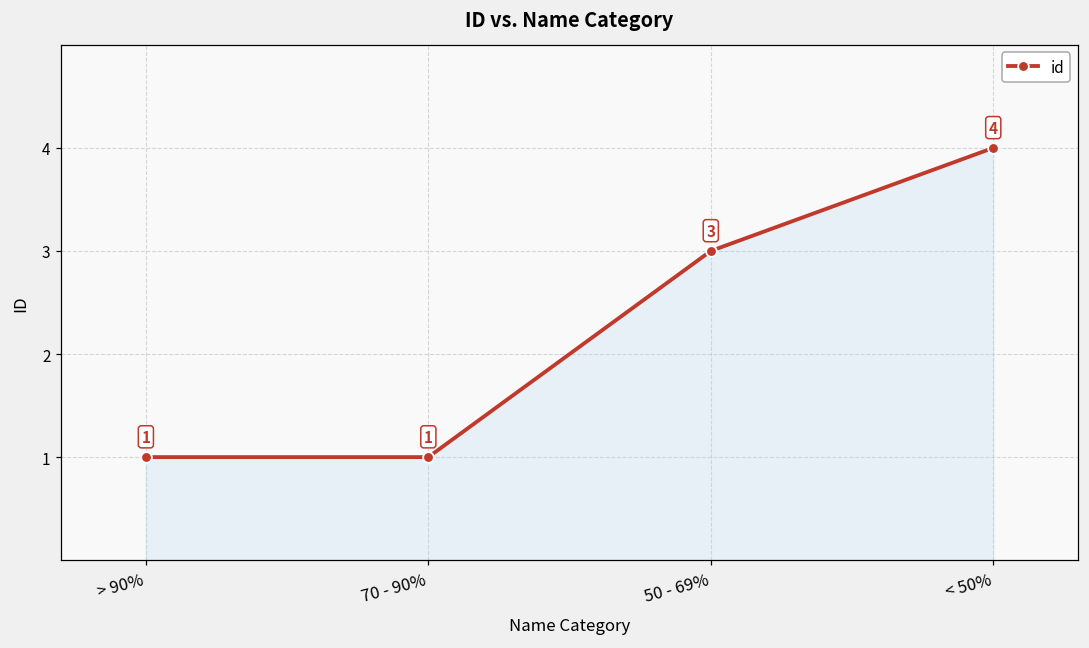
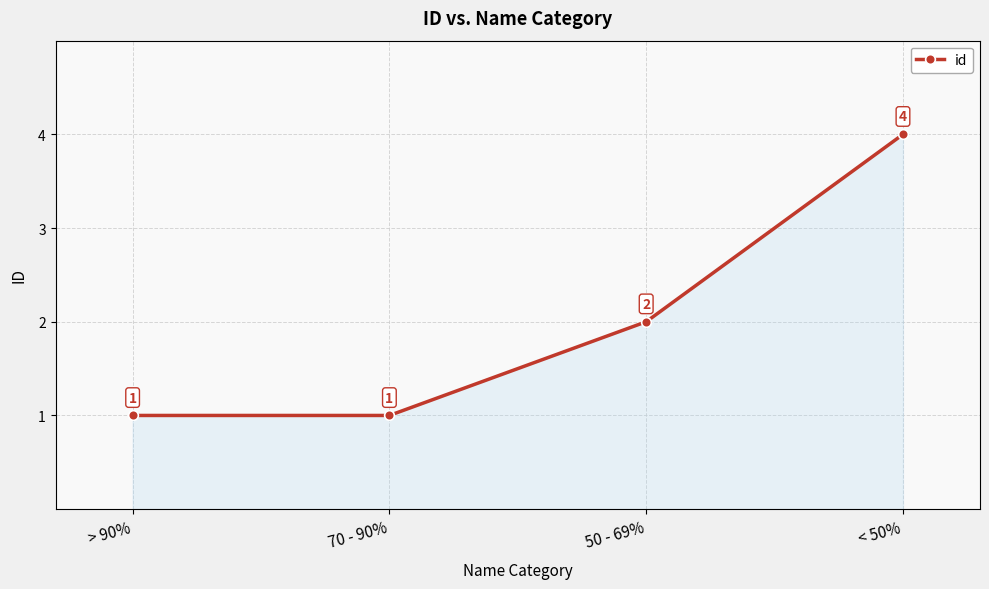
  {
-   "50 - 69%": 3
+   "50 - 69%": 2
  }
